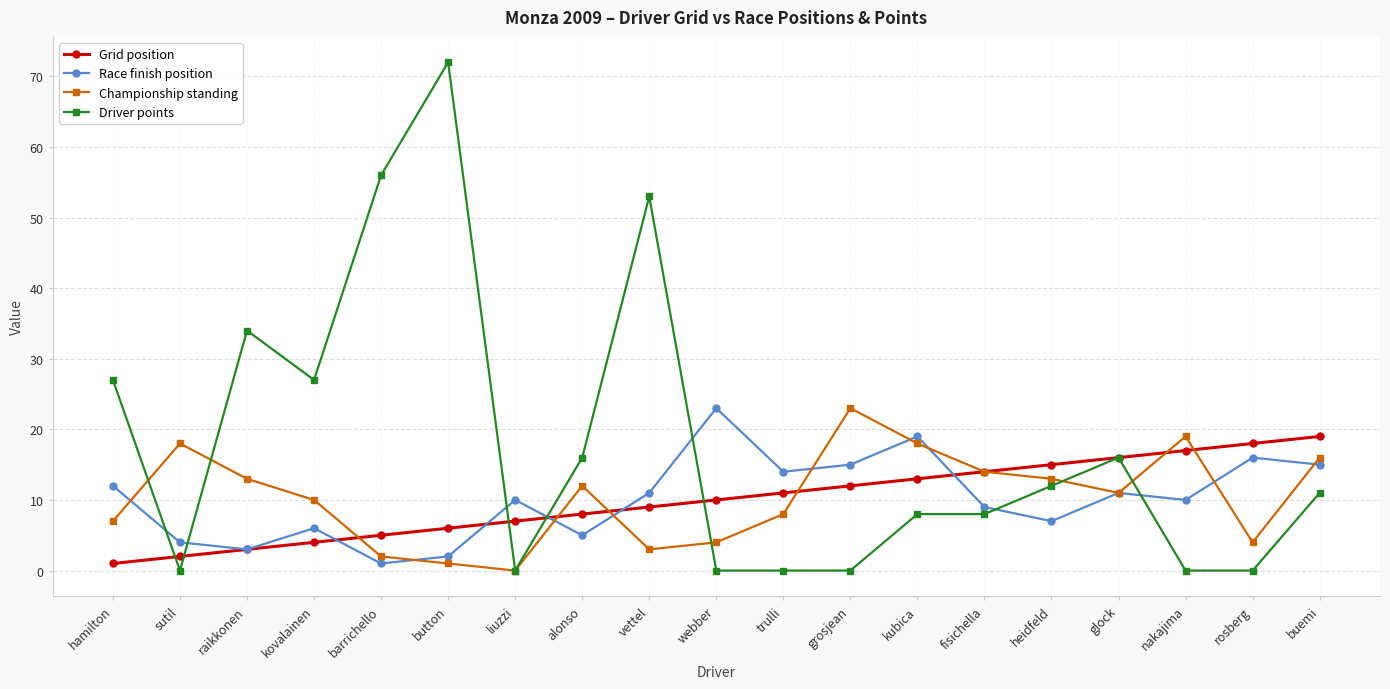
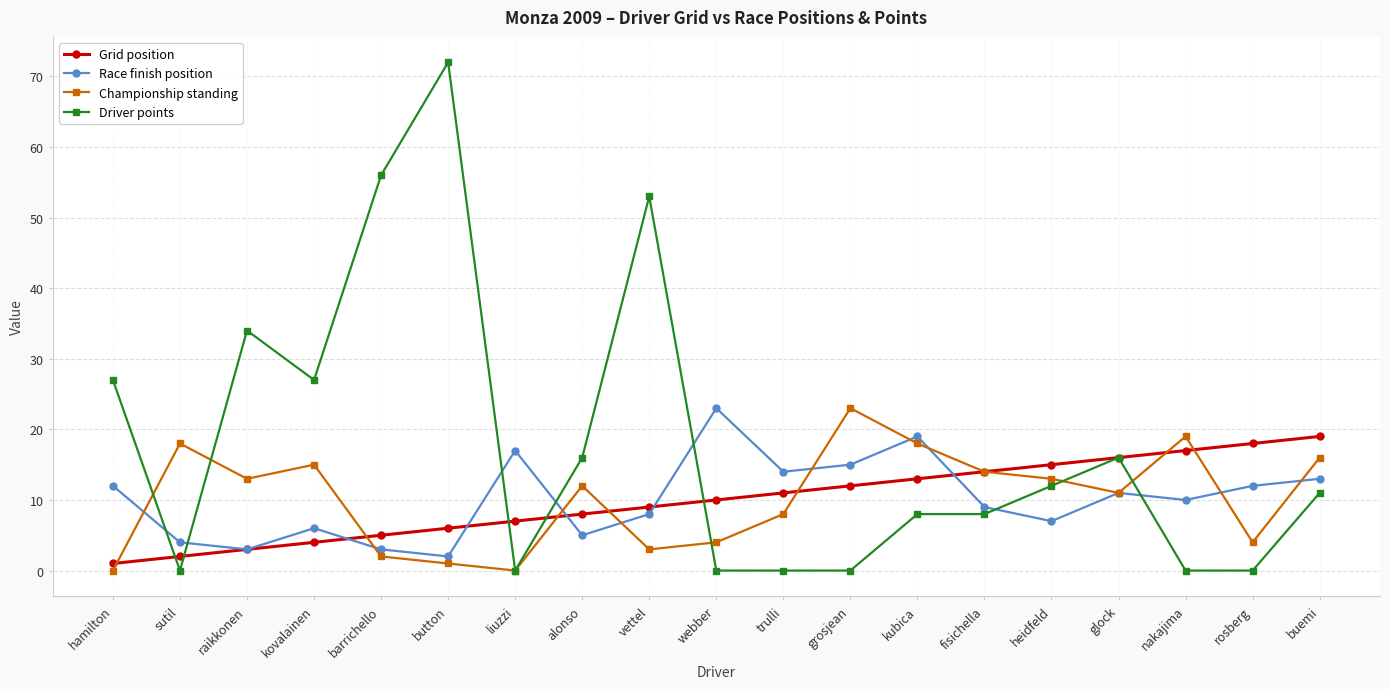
  {
    "Grid position": {
      "hamilton": 1,
      "sutil": 2,
      "kovalainen": 4,
      "barrichello": 5,
      "button": 6,
      "liuzzi": 7,
      "alonso": 8,
      "vettel": 9,
      "webber": 10,
      "trulli": 11,
      "grosjean": 12,
      "kubica": 13,
      "heidfeld": 15,
      "nakajima": 17,
      "rosberg": 18,
      "buemi": 19
    },
    "Race finish position": {
      "hamilton": 12,
      "sutil": 4,
      "kovalainen": 6,
-     "barrichello": 1,
+     "barrichello": 3,
      "button": 2,
-     "liuzzi": 10,
+     "liuzzi": 17,
      "alonso": 5,
-     "vettel": 11,
+     "vettel": 8,
      "webber": 23,
      "trulli": 14,
      "grosjean": 15,
      "kubica": 19,
      "fisichella": 9,
      "heidfeld": 7,
      "nakajima": 10,
-     "rosberg": 16,
-     "buemi": 15
+     "rosberg": 12,
+     "buemi": 13
    },
    "Championship standing": {
-     "hamilton": 7,
+     "hamilton": 0,
      "sutil": 18,
      "raikkonen": 13,
-     "kovalainen": 10,
+     "kovalainen": 15,
      "barrichello": 2,
      "button": 1,
      "alonso": 12,
      "vettel": 3,
      "webber": 4,
      "trulli": 8,
      "grosjean": 23,
      "kubica": 18,
      "heidfeld": 13,
      "nakajima": 19,
      "rosberg": 4,
      "buemi": 16
    },
    "Driver points": {
      "hamilton": 27,
      "sutil": 0,
      "raikkonen": 34,
      "kovalainen": 27,
      "barrichello": 56,
      "button": 72,
      "alonso": 16,
      "vettel": 53,
      "webber": 0,
      "trulli": 0,
      "grosjean": 0,
      "kubica": 8,
      "fisichella": 8,
      "heidfeld": 12,
      "nakajima": 0,
      "rosberg": 0,
      "buemi": 11
    }
  }
